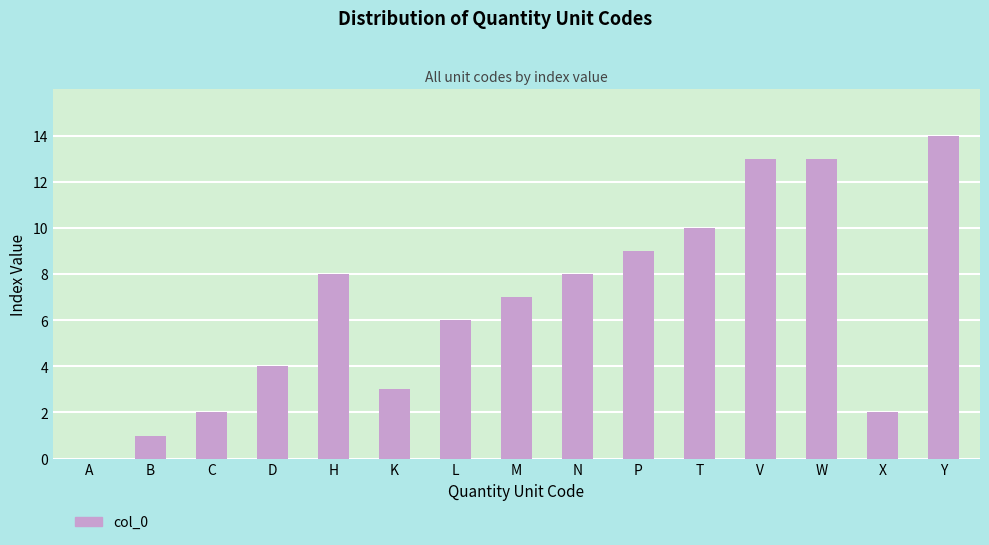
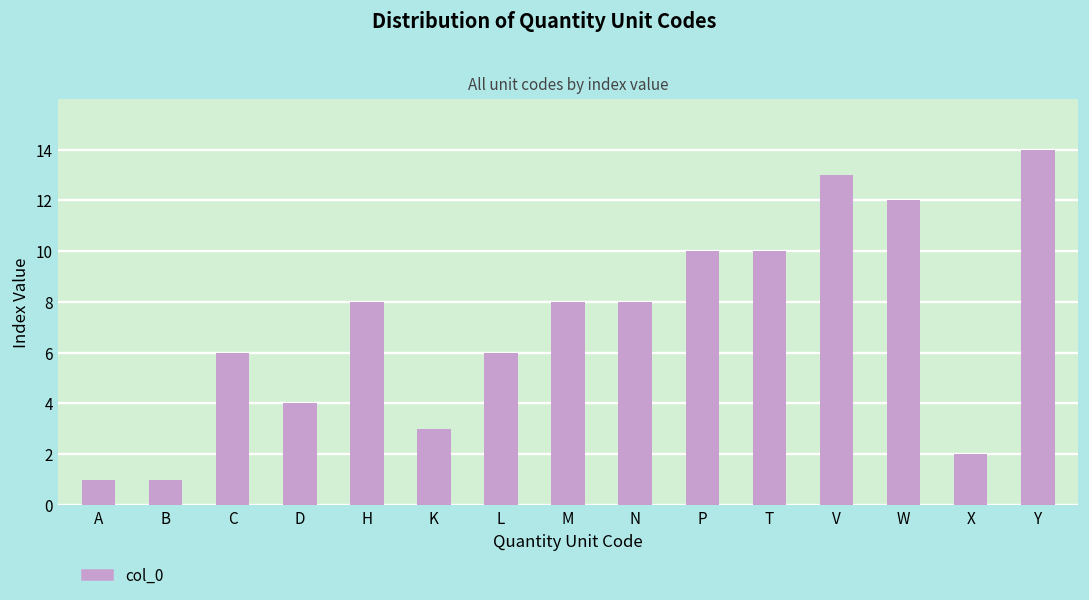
  {
-   "A": 0,
+   "A": 1,
    "B": 1,
-   "C": 2,
+   "C": 6,
    "D": 4,
    "H": 8,
    "K": 3,
    "L": 6,
-   "M": 7,
+   "M": 8,
    "N": 8,
-   "P": 9,
+   "P": 10,
    "T": 10,
    "V": 13,
-   "W": 13,
+   "W": 12,
    "X": 2,
    "Y": 14
  }
